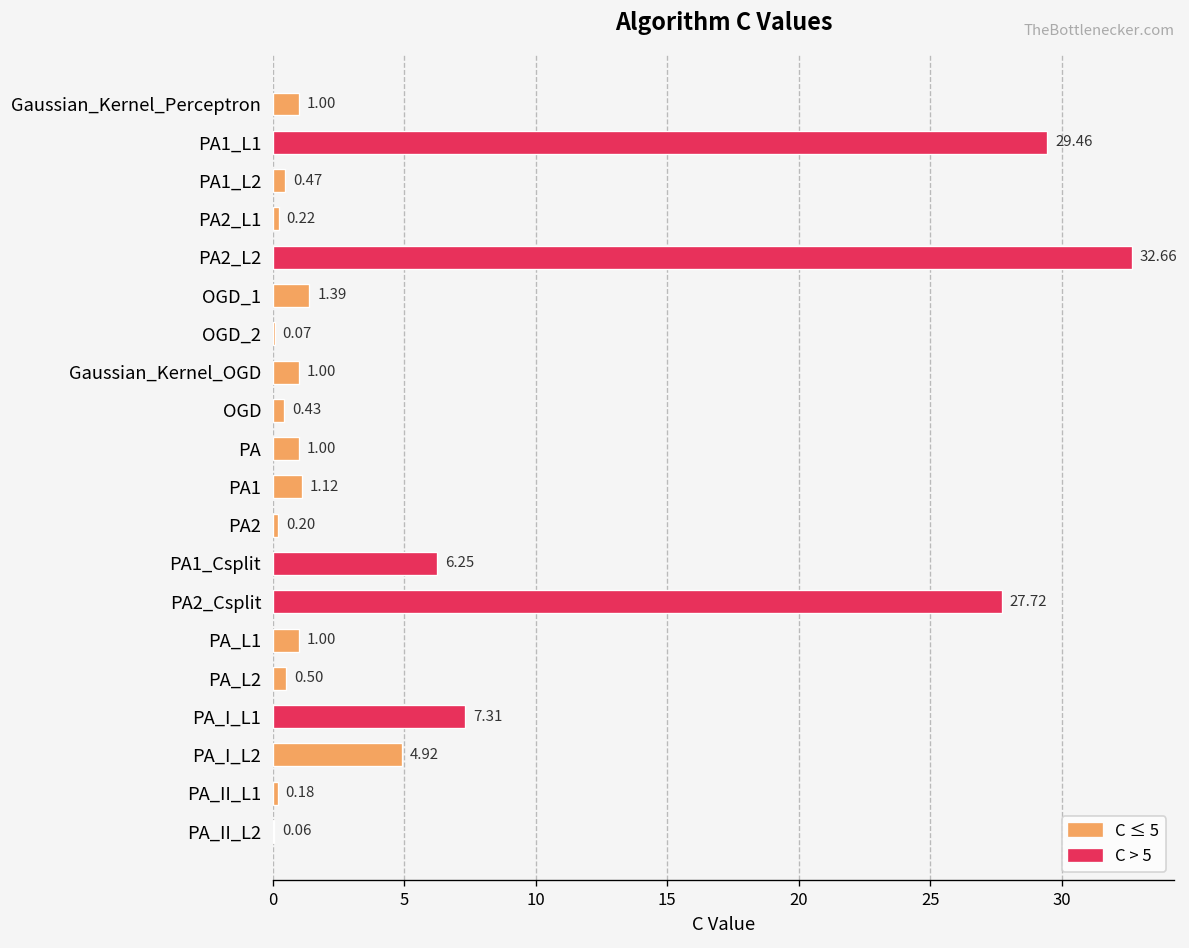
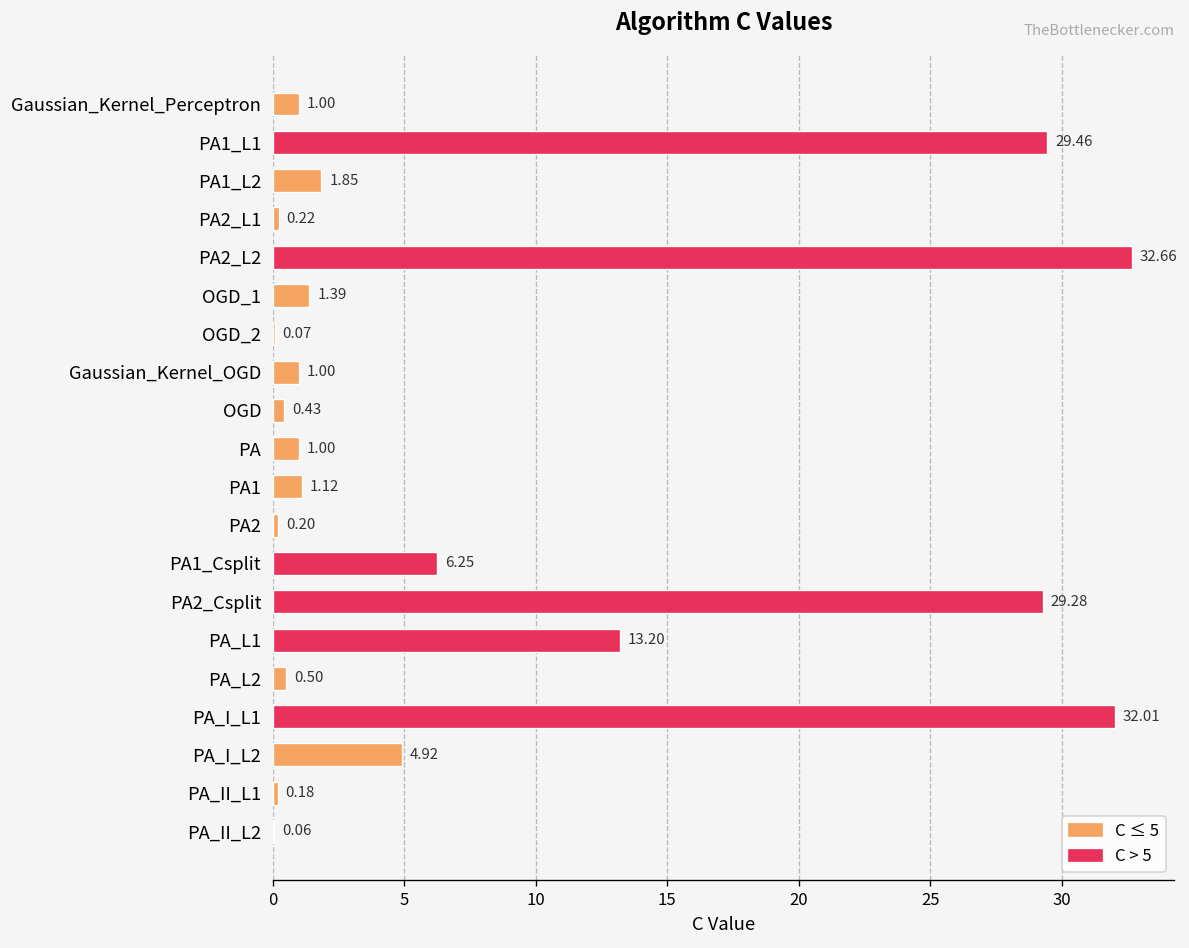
  {
    "Gaussian_Kernel_Perceptron": 1.00,
    "PA1_L1": 29.46,
-   "PA1_L2": 0.47,
+   "PA1_L2": 1.85,
    "PA2_L1": 0.22,
    "PA2_L2": 32.66,
    "OGD_1": 1.39,
    "OGD_2": 0.07,
    "Gaussian_Kernel_OGD": 1.00,
    "OGD": 0.43,
    "PA": 1.00,
    "PA1": 1.12,
    "PA2": 0.20,
    "PA1_Csplit": 6.25,
-   "PA2_Csplit": 27.72,
-   "PA_L1": 1.00,
+   "PA2_Csplit": 29.28,
+   "PA_L1": 13.20,
    "PA_L2": 0.50,
-   "PA_I_L1": 7.31,
+   "PA_I_L1": 32.01,
    "PA_I_L2": 4.92,
    "PA_II_L1": 0.18,
    "PA_II_L2": 0.06
  }
